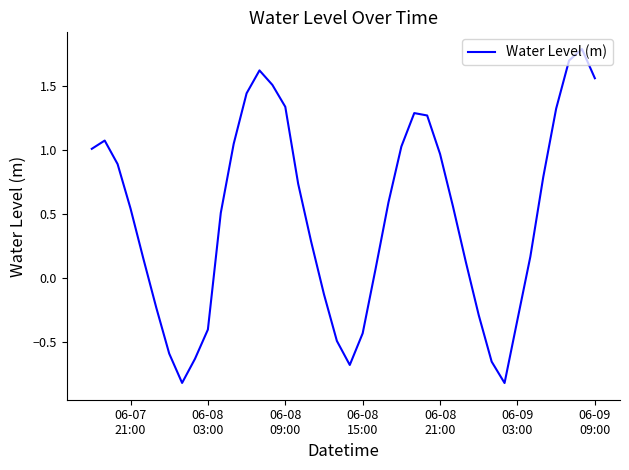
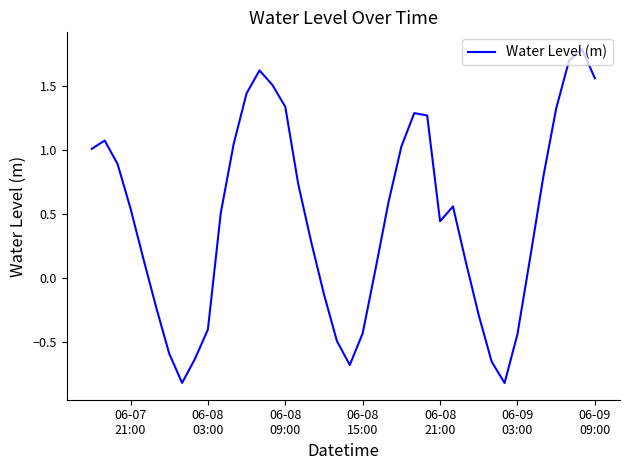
  {
    "06-07 21:00": 0.54,
    "06-08 03:00": -0.40,
    "06-08 09:00": 1.34,
    "06-08 15:00": -0.43,
-   "06-08 21:00": 0.97,
-   "06-09 03:00": -0.32,
+   "06-08 21:00": 0.44,
+   "06-09 03:00": -0.44,
    "06-09 09:00": 1.56
  }
